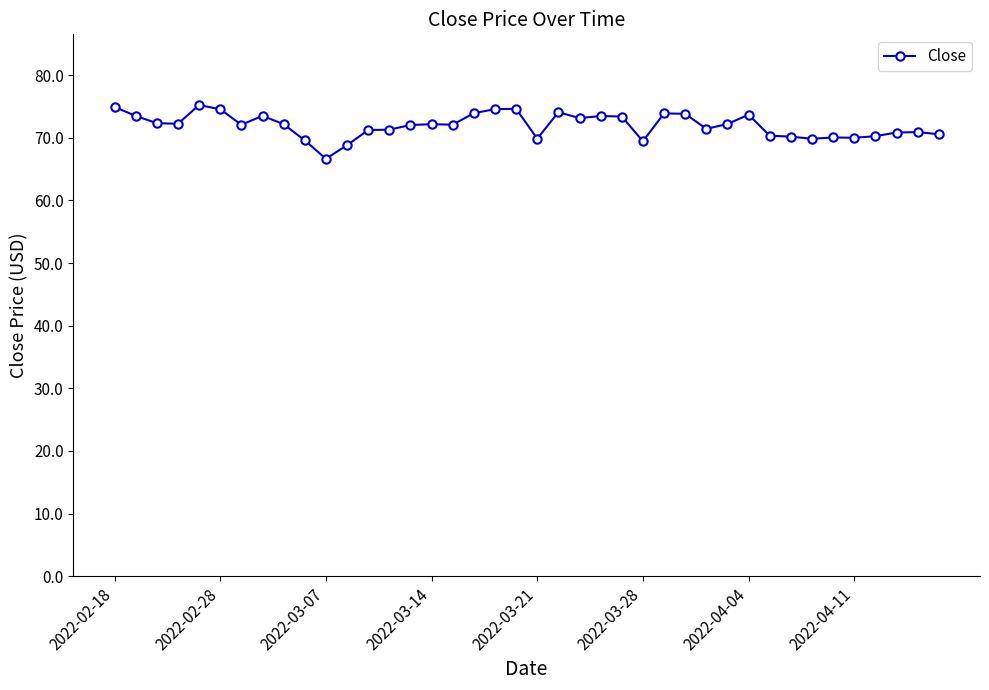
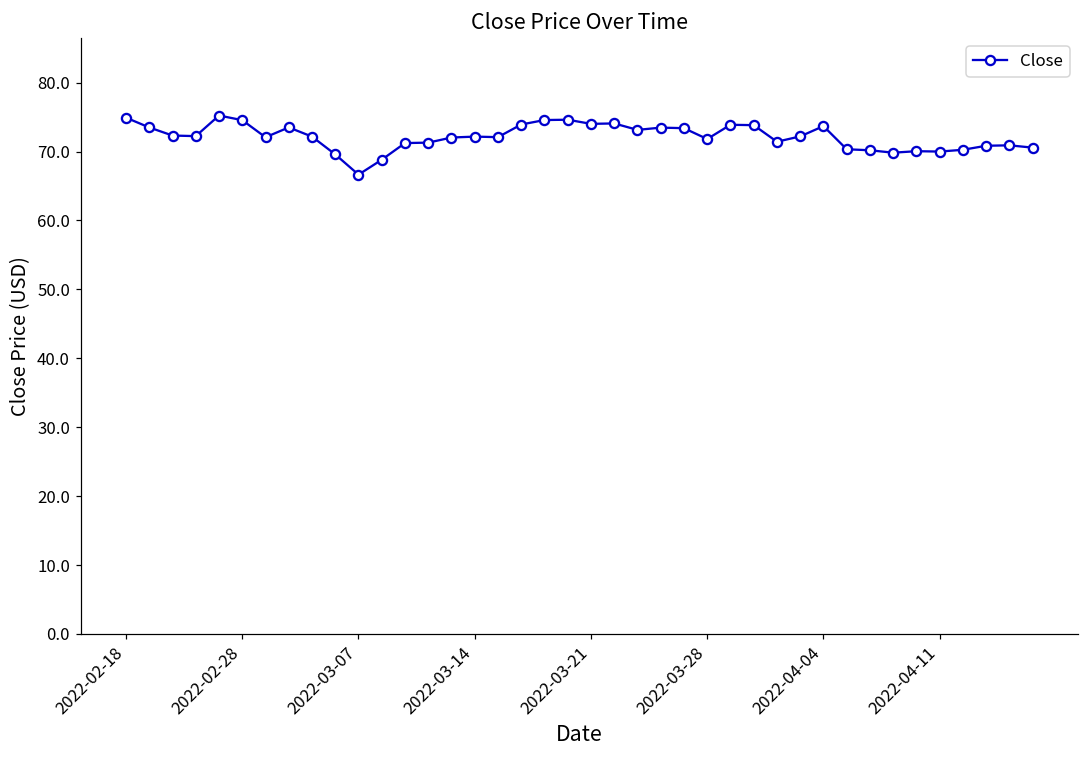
  {
    "2022-02-18": 75,
    "2022-02-28": 75,
    "2022-03-07": 67,
    "2022-03-14": 72,
-   "2022-03-21": 70,
-   "2022-03-28": 69,
+   "2022-03-21": 74,
+   "2022-03-28": 72,
    "2022-04-04": 74,
    "2022-04-11": 70
  }
